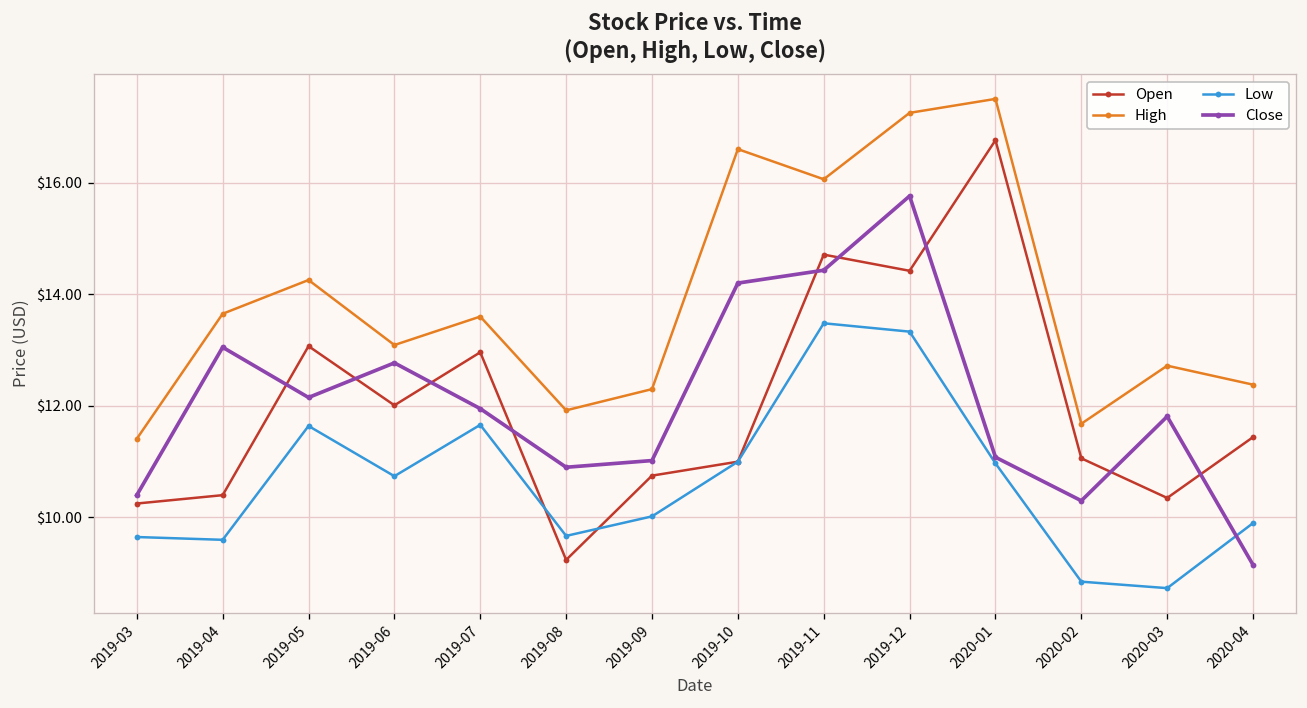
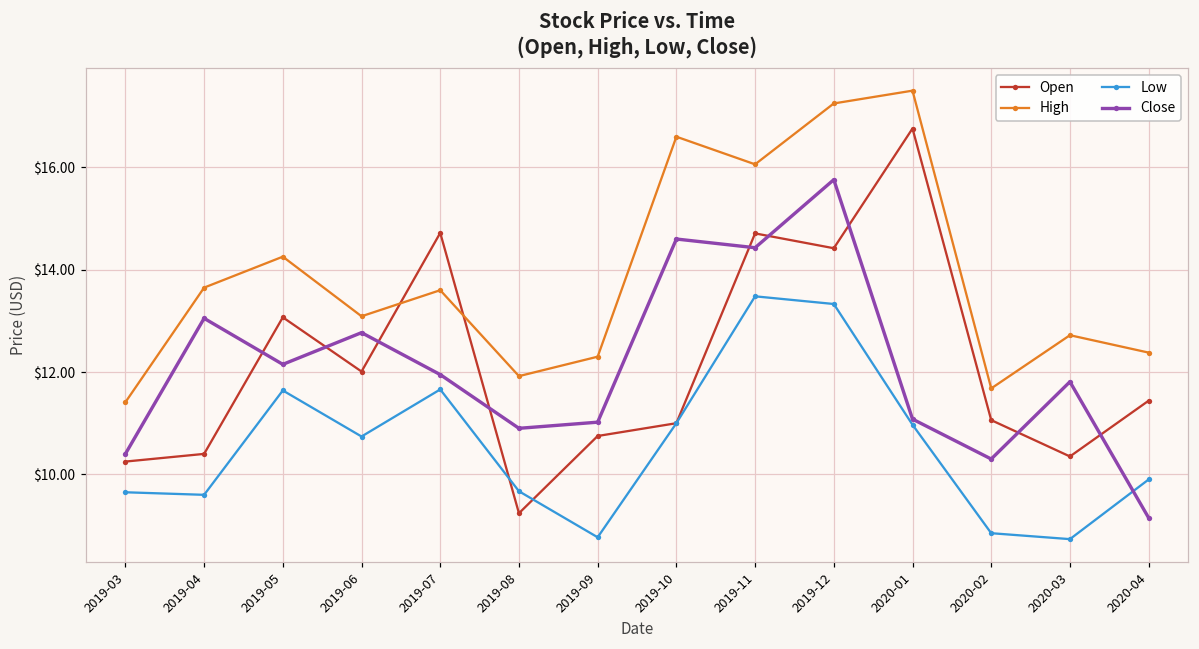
  {
    "Open": {
      "2019-03": "$10.3",
      "2019-04": "$10.4",
      "2019-05": "$13.1",
      "2019-06": "$12.0",
-     "2019-07": "$13.0",
+     "2019-07": "$14.7",
      "2019-08": "$9.2",
      "2019-09": "$10.8",
      "2019-11": "$14.7",
      "2019-12": "$14.4",
      "2020-01": "$16.8",
      "2020-02": "$11.1",
      "2020-03": "$10.4",
      "2020-04": "$11.4"
    },
    "High": {
      "2019-03": "$11.4",
      "2019-04": "$13.7",
      "2019-05": "$14.3",
      "2019-06": "$13.1",
      "2019-07": "$13.6",
      "2019-08": "$11.9",
      "2019-09": "$12.3",
      "2019-10": "$16.6",
      "2019-11": "$16.1",
      "2019-12": "$17.3",
      "2020-01": "$17.5",
      "2020-02": "$11.7",
      "2020-03": "$12.7",
      "2020-04": "$12.4"
    },
    "Low": {
      "2019-03": "$9.7",
      "2019-04": "$9.6",
      "2019-05": "$11.6",
      "2019-06": "$10.7",
      "2019-07": "$11.7",
      "2019-08": "$9.7",
-     "2019-09": "$10.0",
+     "2019-09": "$8.8",
      "2019-11": "$13.5",
      "2019-12": "$13.3",
      "2020-01": "$11.0",
      "2020-02": "$8.9",
      "2020-03": "$8.7",
      "2020-04": "$9.9"
    },
    "Close": {
      "2019-03": "$10.4",
      "2019-04": "$13.1",
      "2019-05": "$12.2",
      "2019-06": "$12.8",
      "2019-07": "$12.0",
      "2019-08": "$10.9",
      "2019-09": "$11.0",
-     "2019-10": "$14.2",
+     "2019-10": "$14.6",
      "2019-11": "$14.4",
      "2019-12": "$15.8",
      "2020-01": "$11.1",
      "2020-02": "$10.3",
      "2020-03": "$11.8",
      "2020-04": "$9.2"
    }
  }
